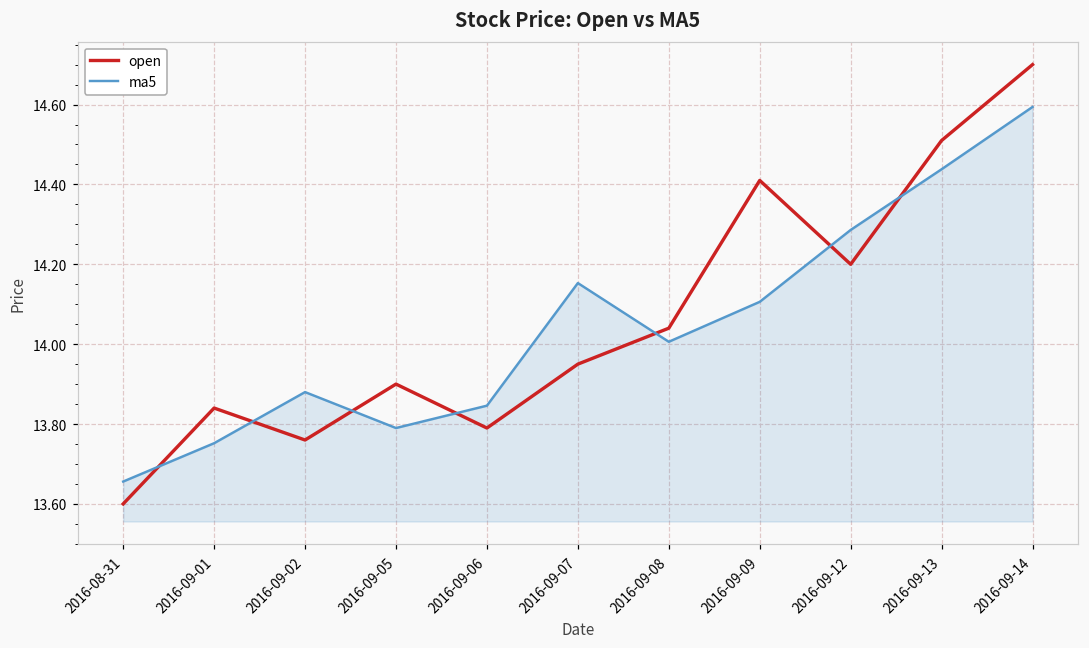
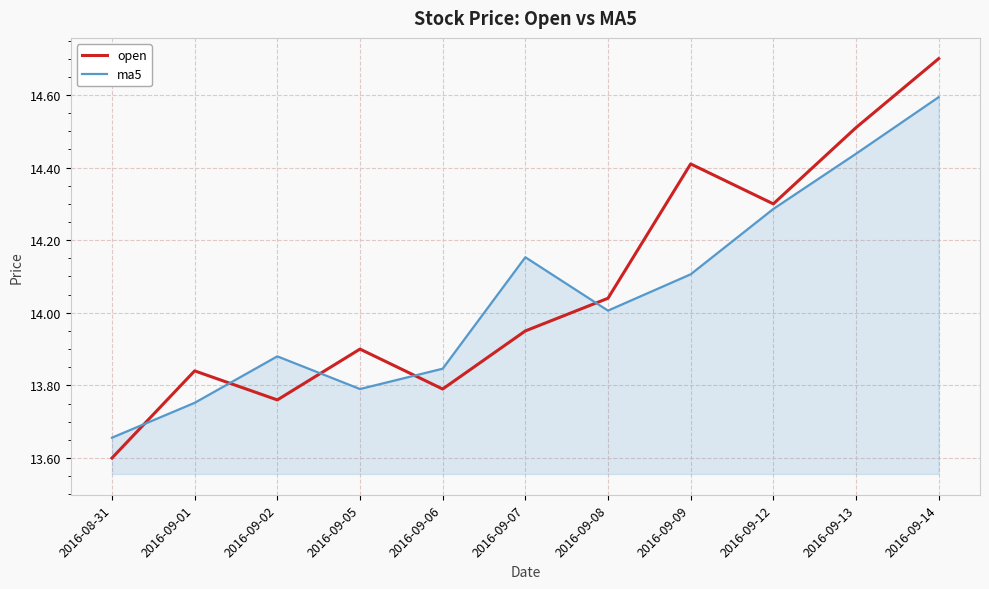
  {
    "open": {
      "2016-08-31": 13.6,
      "2016-09-01": 13.84,
      "2016-09-02": 13.76,
      "2016-09-05": 13.9,
      "2016-09-06": 13.79,
      "2016-09-07": 13.95,
      "2016-09-08": 14.04,
      "2016-09-09": 14.41,
-     "2016-09-12": 14.2,
+     "2016-09-12": 14.3,
      "2016-09-13": 14.51,
      "2016-09-14": 14.7
    },
    "ma5": {
      "2016-08-31": 13.66,
      "2016-09-01": 13.75,
      "2016-09-02": 13.88,
      "2016-09-05": 13.79,
      "2016-09-06": 13.85,
      "2016-09-07": 14.15,
      "2016-09-08": 14.0,
      "2016-09-09": 14.1,
      "2016-09-12": 14.29,
      "2016-09-13": 14.44,
      "2016-09-14": 14.6
    }
  }
